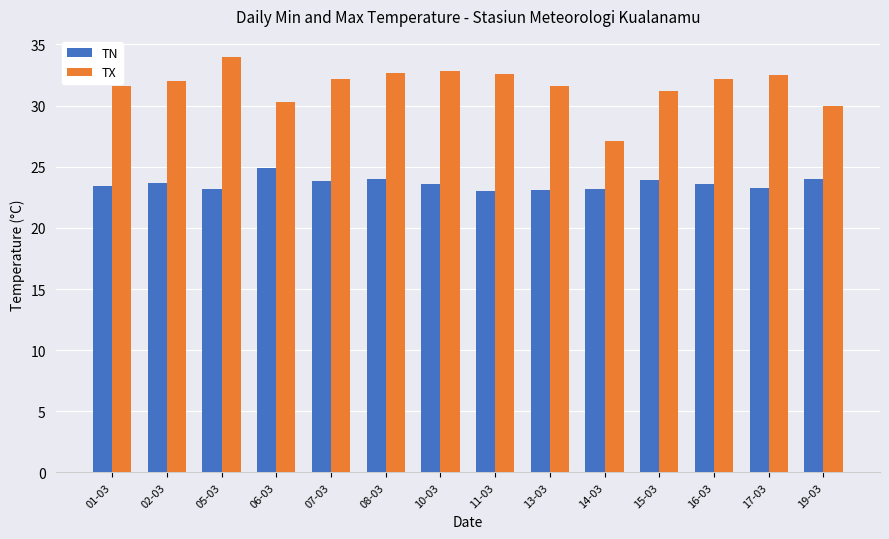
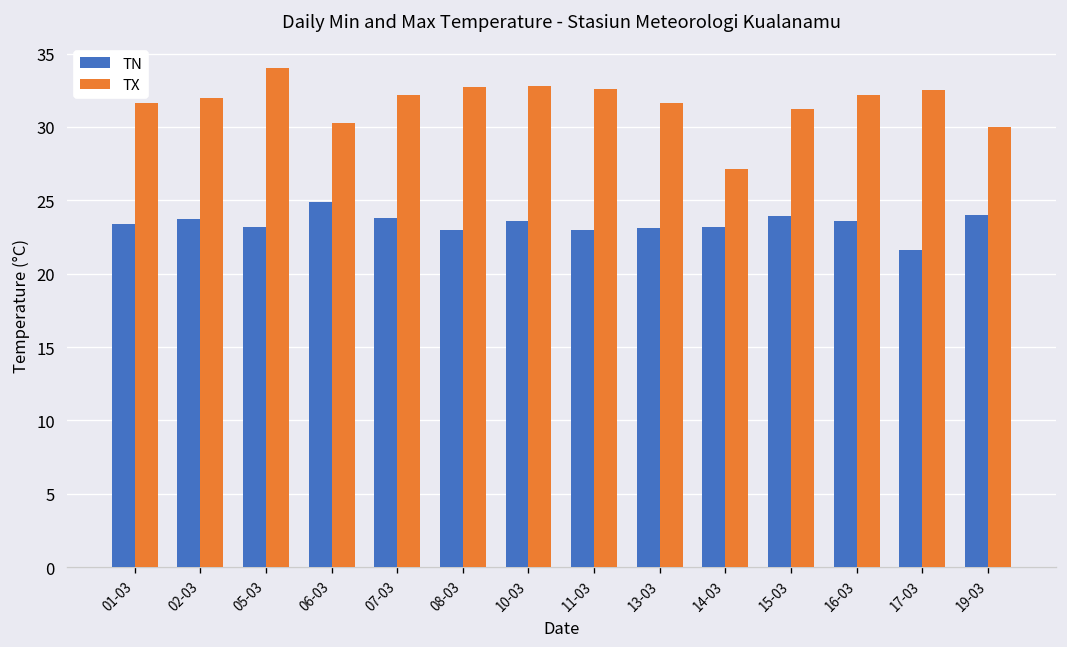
  {
    "TN": {
      "01-03": 23.4,
      "02-03": 23.7,
      "05-03": 23.2,
      "06-03": 24.9,
      "07-03": 23.8,
-     "08-03": 24,
+     "08-03": 23,
      "10-03": 23.6,
      "11-03": 23.0,
      "13-03": 23.1,
      "14-03": 23.2,
      "15-03": 23.9,
      "16-03": 23.6,
-     "17-03": 23.3,
+     "17-03": 21.6,
      "19-03": 24.0
    },
    "TX": {
      "01-03": 31.6,
      "02-03": 32.0,
      "05-03": 34.0,
      "06-03": 30.3,
      "07-03": 32.2,
      "08-03": 32.7,
      "10-03": 32.8,
      "11-03": 32.6,
      "13-03": 31.6,
      "14-03": 27.1,
      "15-03": 31.2,
      "16-03": 32.2,
      "17-03": 32.5,
      "19-03": 30.0
    }
  }
